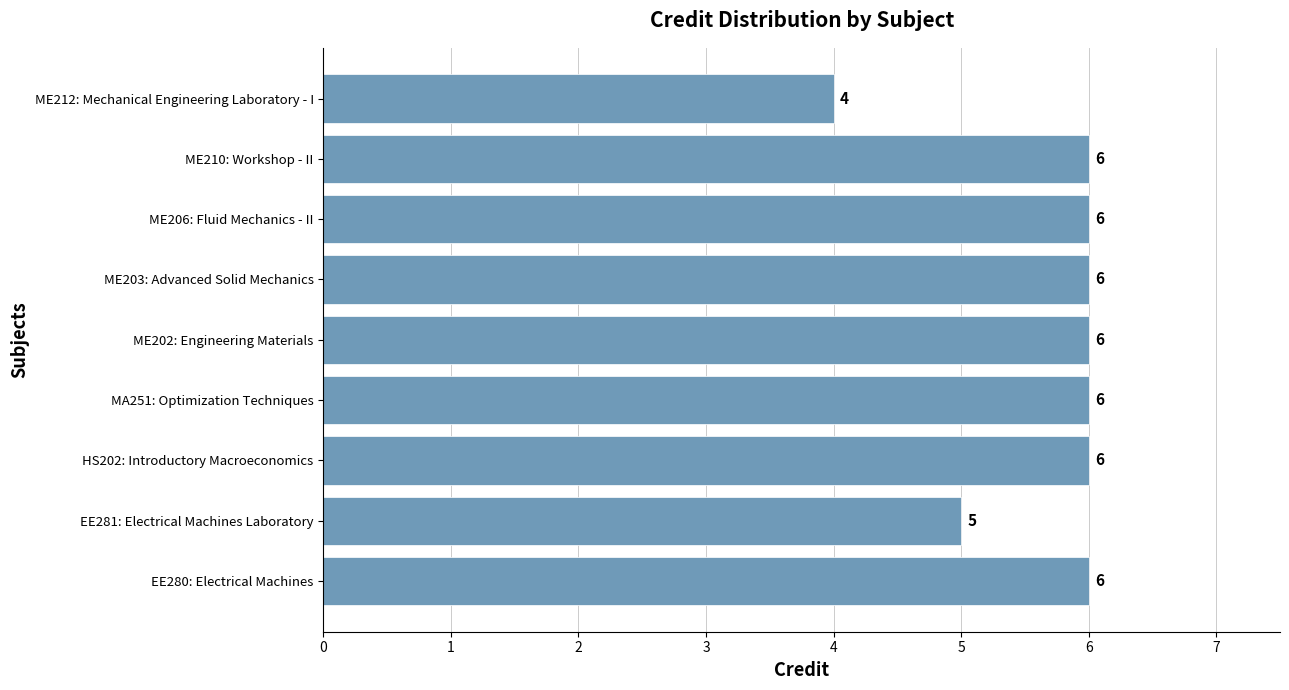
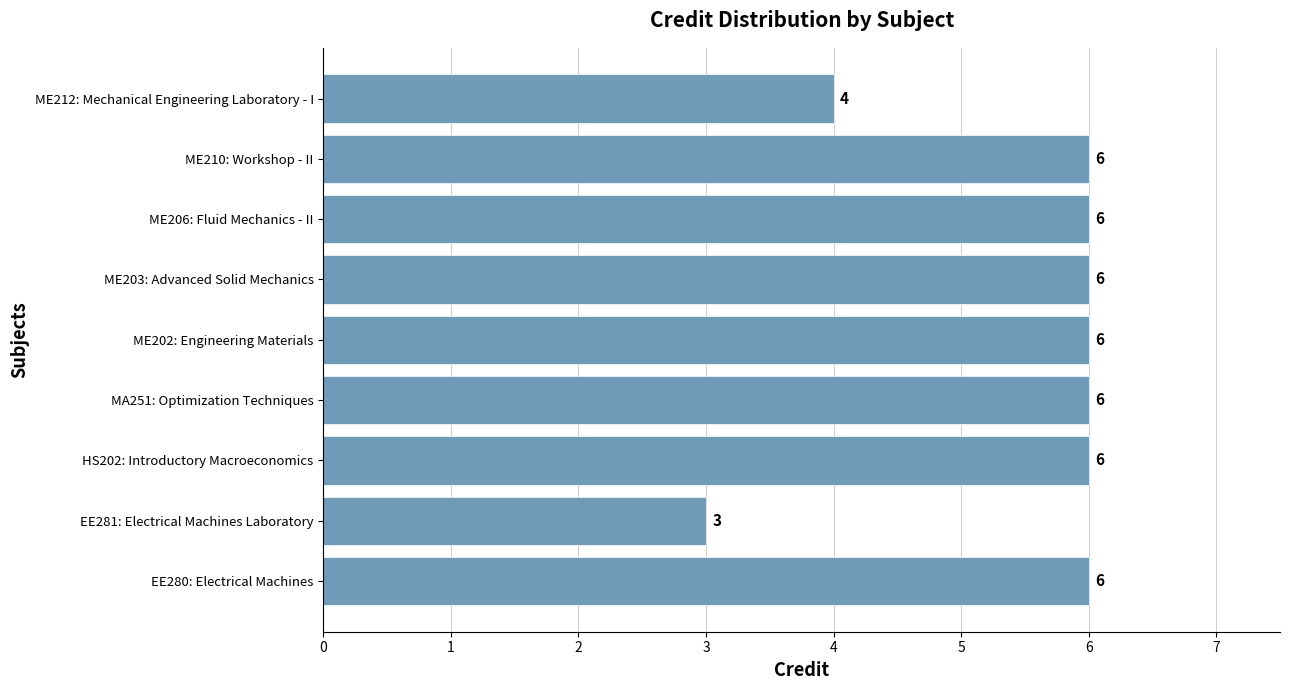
  {
    "ME212: Mechanical Engineering Laboratory - I": 4,
    "ME210: Workshop - II": 6,
    "ME206: Fluid Mechanics - II": 6,
    "ME203: Advanced Solid Mechanics": 6,
    "ME202: Engineering Materials": 6,
    "MA251: Optimization Techniques": 6,
    "HS202: Introductory Macroeconomics": 6,
-   "EE281: Electrical Machines Laboratory": 5,
+   "EE281: Electrical Machines Laboratory": 3,
    "EE280: Electrical Machines": 6
  }
